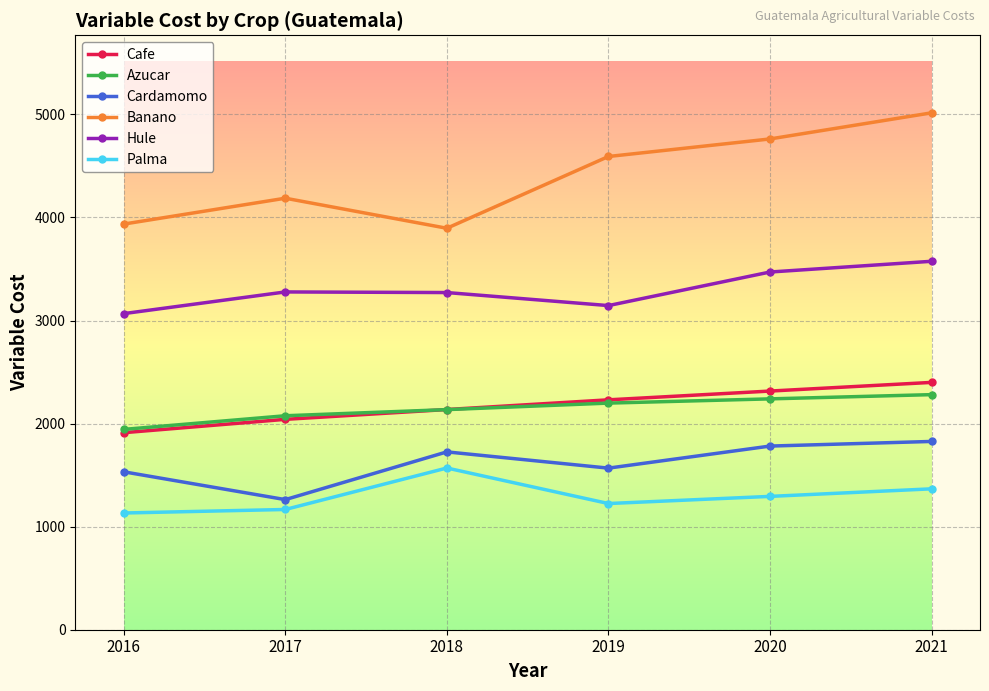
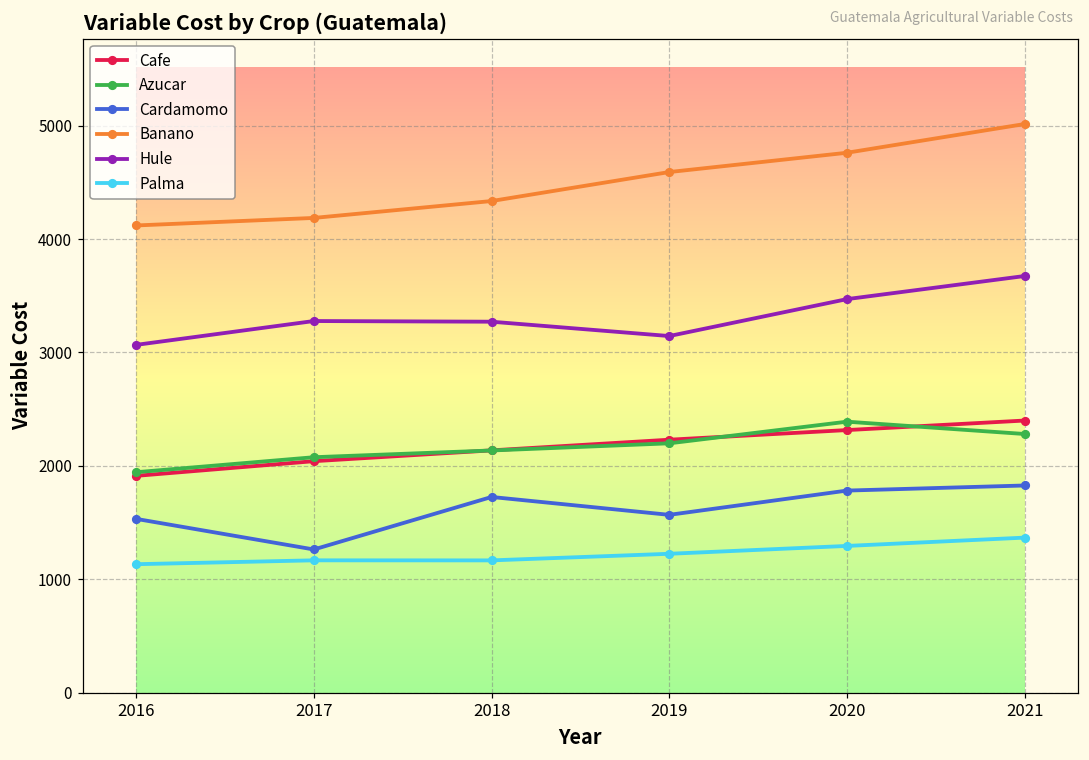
  {
    "Cafe": {
      "2016": 1910,
      "2017": 2040,
      "2019": 2230,
      "2020": 2320,
      "2021": 2400
    },
    "Azucar": {
      "2016": 1940,
      "2017": 2080,
      "2019": 2200,
-     "2020": 2240,
+     "2020": 2390,
      "2021": 2280
    },
    "Cardamomo": {
      "2016": 1530,
      "2017": 1260,
      "2018": 1730,
      "2019": 1570,
      "2020": 1780,
      "2021": 1830
    },
    "Banano": {
-     "2016": 3940,
+     "2016": 4120,
      "2017": 4190,
-     "2018": 3900,
+     "2018": 4340,
      "2019": 4590,
      "2020": 4760,
      "2021": 5020
    },
    "Hule": {
      "2016": 3070,
      "2017": 3280,
      "2018": 3270,
      "2019": 3150,
      "2020": 3470,
-     "2021": 3570
+     "2021": 3670
    },
    "Palma": {
      "2016": 1130,
      "2017": 1170,
-     "2018": 1570,
+     "2018": 1170,
      "2019": 1220,
      "2020": 1290,
      "2021": 1370
    }
  }
